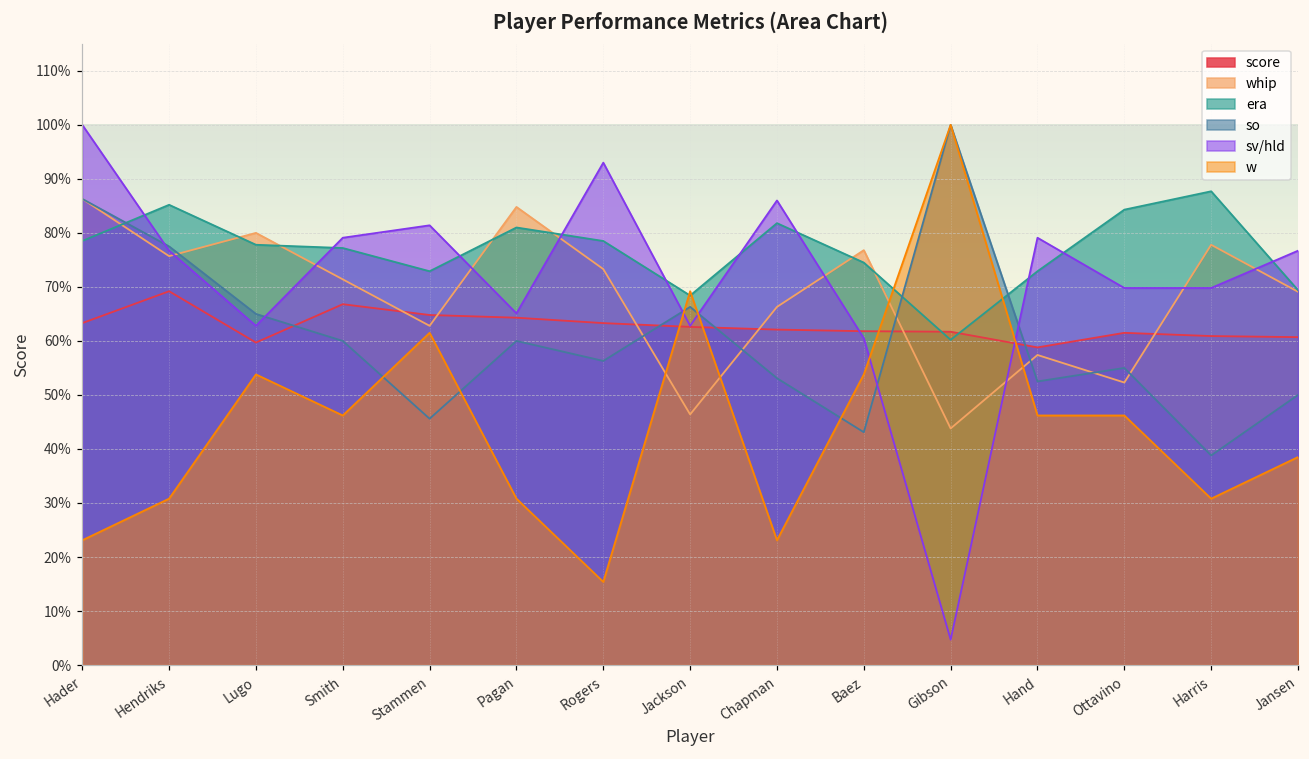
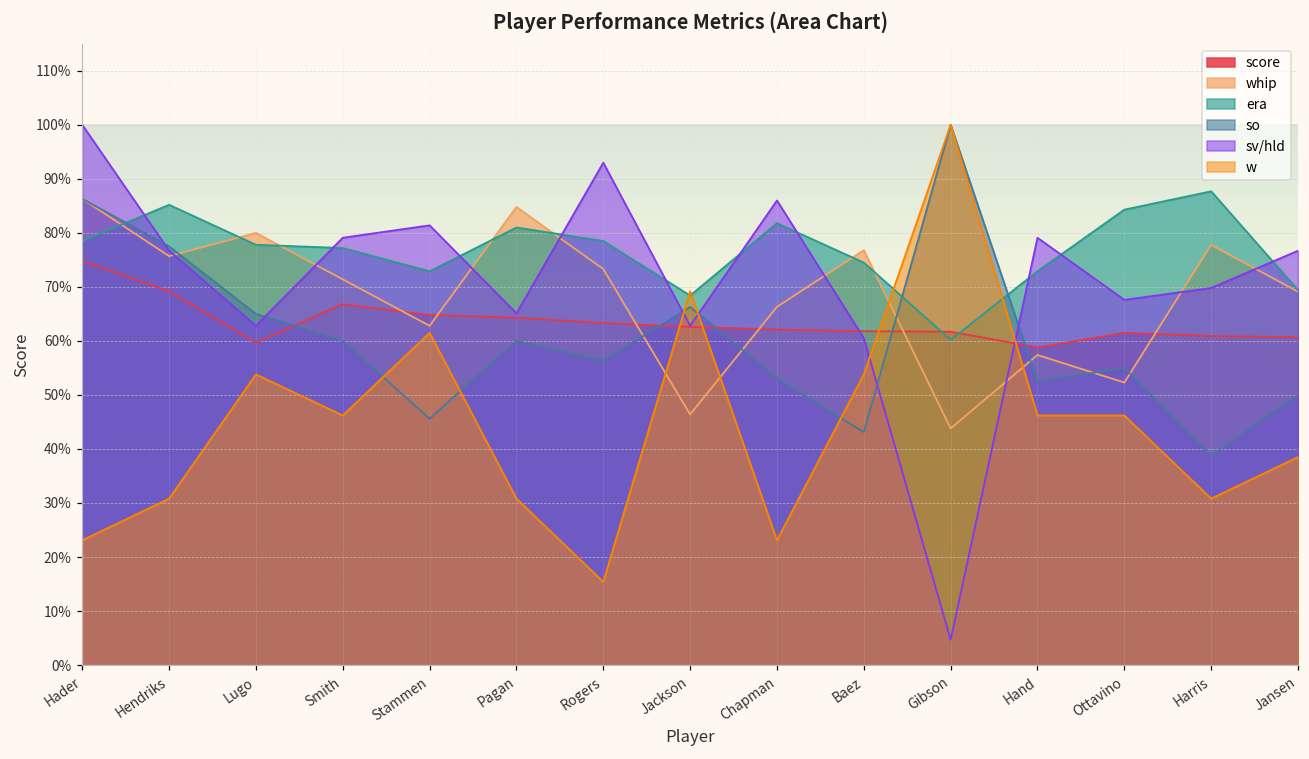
  {
    "score": {
-     "Hader": "63%",
+     "Hader": "75%",
      "Hendriks": "69%",
      "Lugo": "60%",
      "Smith": "67%",
      "Stammen": "65%",
      "Pagan": "64%",
      "Rogers": "63%",
      "Chapman": "62%",
      "Baez": "62%",
      "Gibson": "62%",
      "Hand": "59%",
      "Ottavino": "62%",
      "Harris": "61%",
      "Jansen": "61%"
    },
    "sv/hld": {
      "Hader": "100%",
      "Hendriks": "77%",
      "Lugo": "63%",
      "Smith": "79%",
      "Stammen": "81%",
      "Pagan": "65%",
      "Rogers": "93%",
      "Chapman": "86%",
      "Baez": "61%",
      "Gibson": "5%",
      "Hand": "79%",
-     "Ottavino": "70%",
+     "Ottavino": "68%",
      "Harris": "70%",
      "Jansen": "77%"
    }
  }
